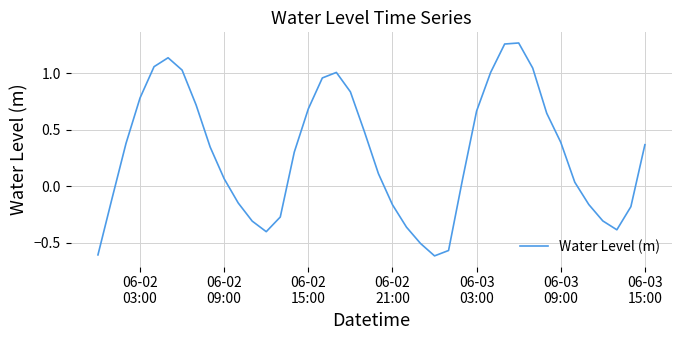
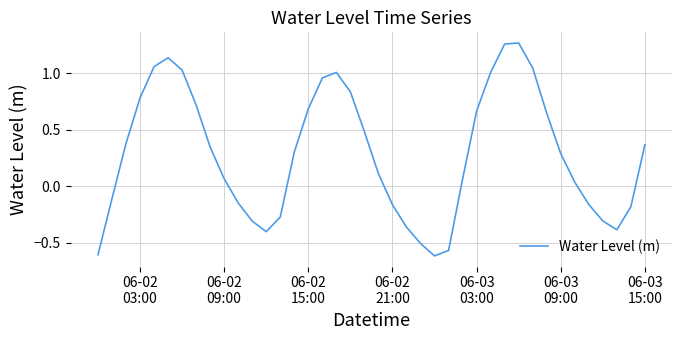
  {
    "06-02 03:00": 0.78,
    "06-02 09:00": 0.07,
    "06-02 15:00": 0.68,
    "06-02 21:00": -0.16,
    "06-03 03:00": 0.66,
-   "06-03 09:00": 0.39,
+   "06-03 09:00": 0.29,
    "06-03 15:00": 0.37
  }
